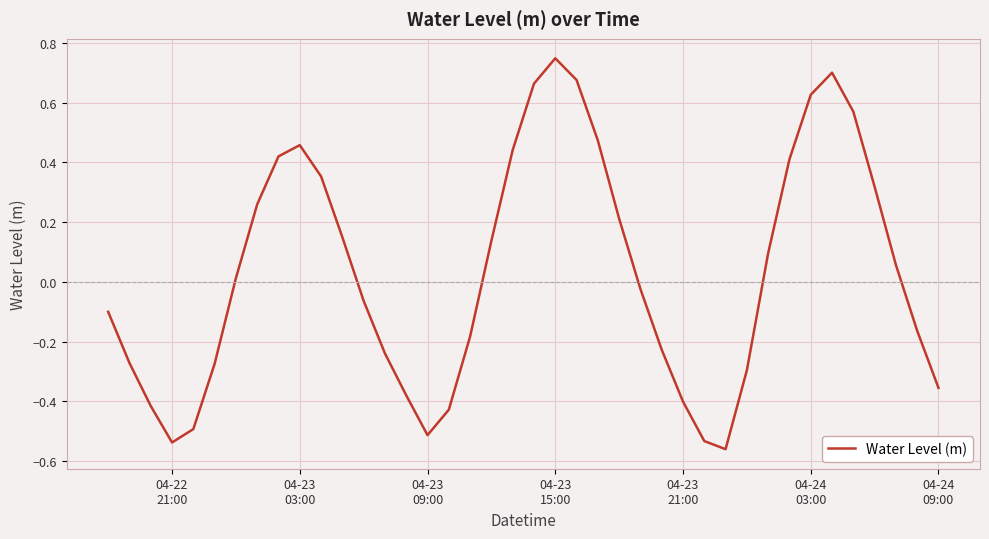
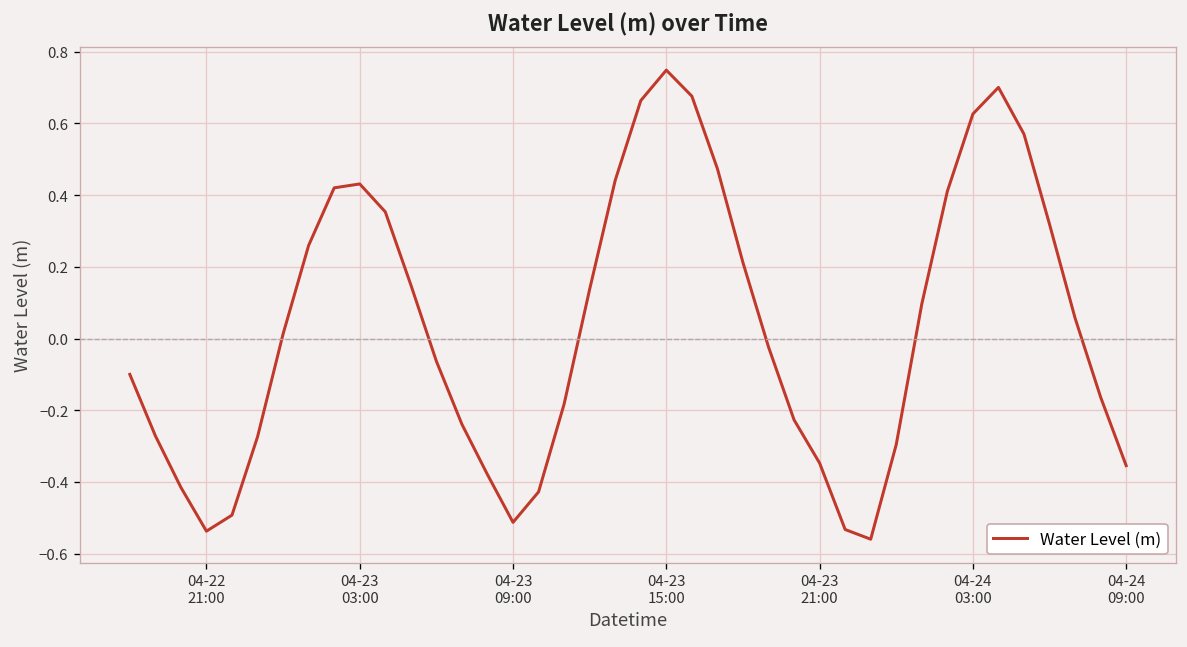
  {
    "04-22 21:00": -0.54,
-   "04-23 03:00": 0.46,
+   "04-23 03:00": 0.43,
    "04-23 09:00": -0.51,
    "04-23 15:00": 0.75,
-   "04-23 21:00": -0.40,
+   "04-23 21:00": -0.35,
    "04-24 03:00": 0.63,
    "04-24 09:00": -0.35
  }
